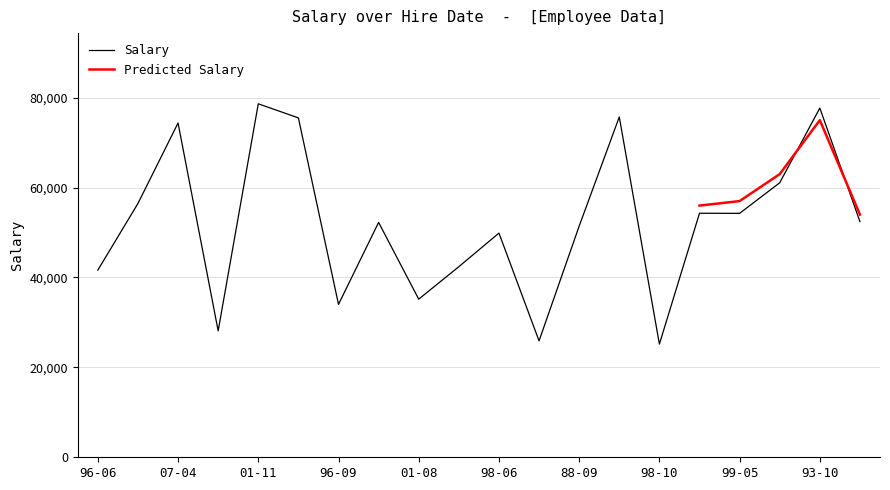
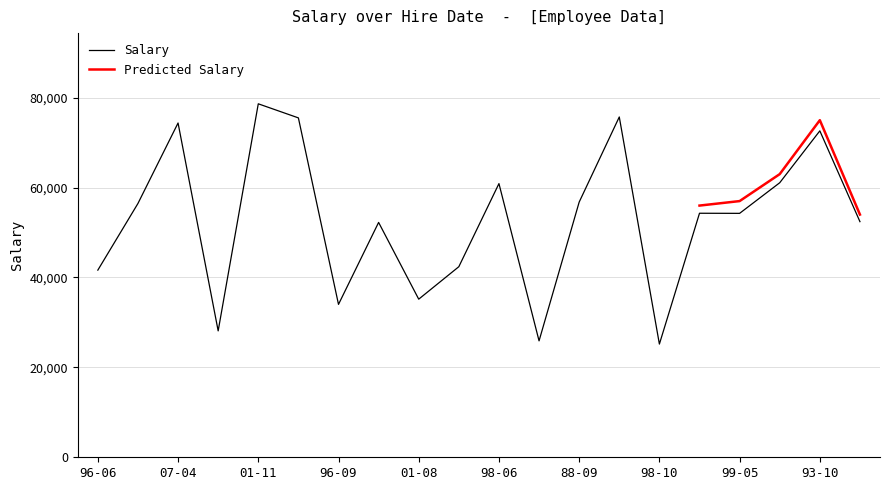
  {
    "Salary": {
      "96-06": "42,000",
      "07-04": "74,000",
      "01-11": "79,000",
      "96-09": "34,000",
      "01-08": "35,000",
-     "98-06": "50,000",
-     "88-09": "51,000",
+     "98-06": "61,000",
+     "88-09": "57,000",
      "98-10": "25,000",
      "99-05": "54,000",
-     "93-10": "78,000"
+     "93-10": "73,000"
    },
    "Predicted Salary": {
      "99-05": "57,000",
      "93-10": "75,000"
    }
  }
